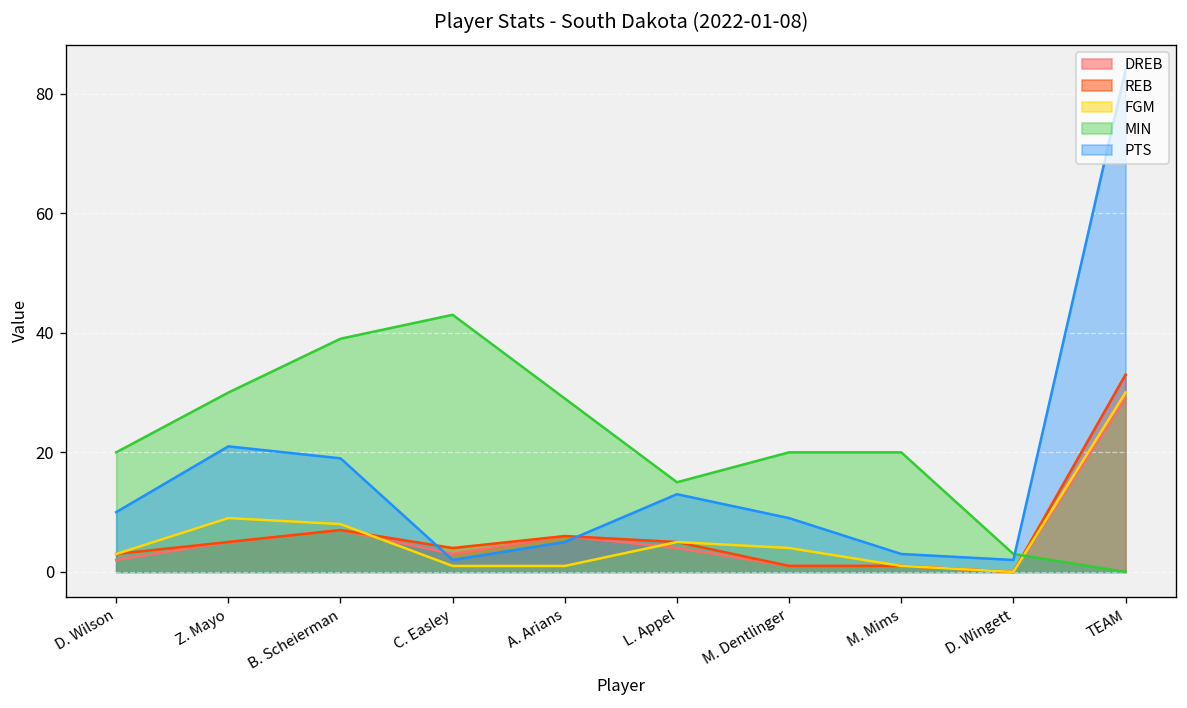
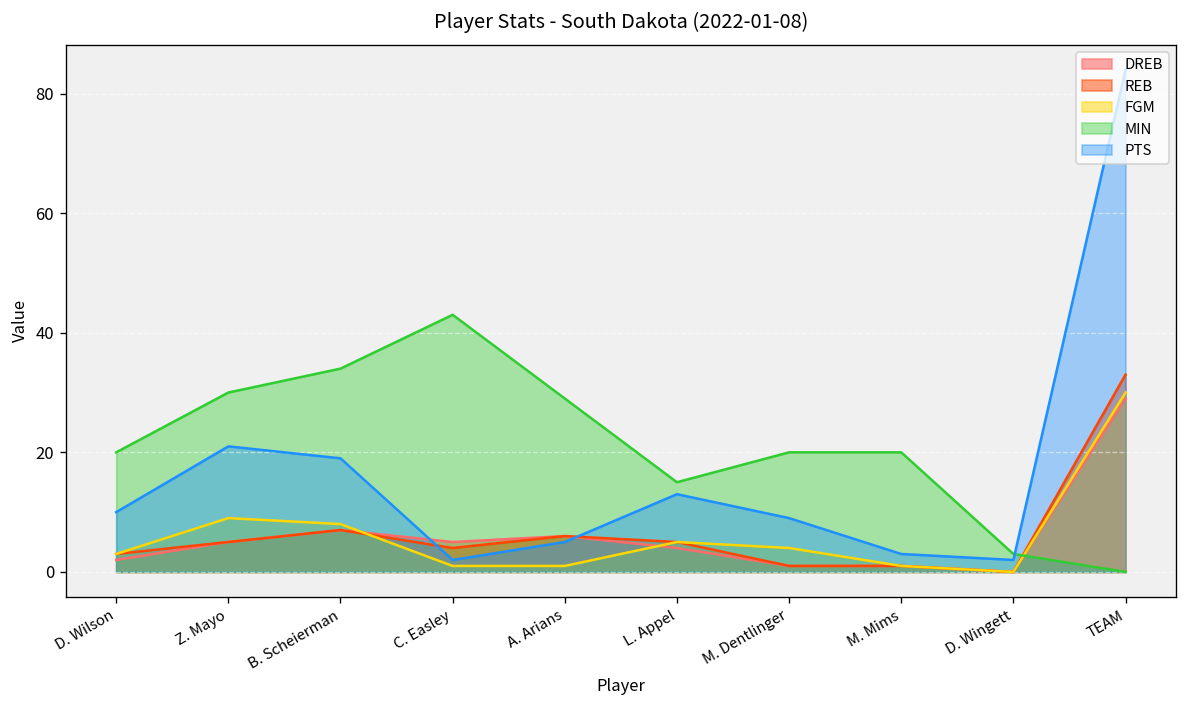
  {
    "DREB": {
      "D. Wilson": 2,
-     "C. Easley": 3,
+     "C. Easley": 5,
      "L. Appel": 4,
      "TEAM": 29
    },
    "REB": {
      "C. Easley": 4,
      "TEAM": 33
    },
    "FGM": {
      "Z. Mayo": 9,
      "B. Scheierman": 8,
      "C. Easley": 1,
      "A. Arians": 1,
      "M. Dentlinger": 4,
      "TEAM": 30
    },
    "MIN": {
      "D. Wilson": 20,
      "Z. Mayo": 30,
-     "B. Scheierman": 39,
+     "B. Scheierman": 34,
      "C. Easley": 43,
      "A. Arians": 29,
      "L. Appel": 15,
      "M. Dentlinger": 20,
      "M. Mims": 20,
      "D. Wingett": 3,
      "TEAM": 0
    },
    "PTS": {
      "D. Wilson": 10,
      "Z. Mayo": 21,
      "B. Scheierman": 19,
      "C. Easley": 2,
      "A. Arians": 5,
      "L. Appel": 13,
      "M. Dentlinger": 9,
      "M. Mims": 3,
      "D. Wingett": 2
    }
  }
